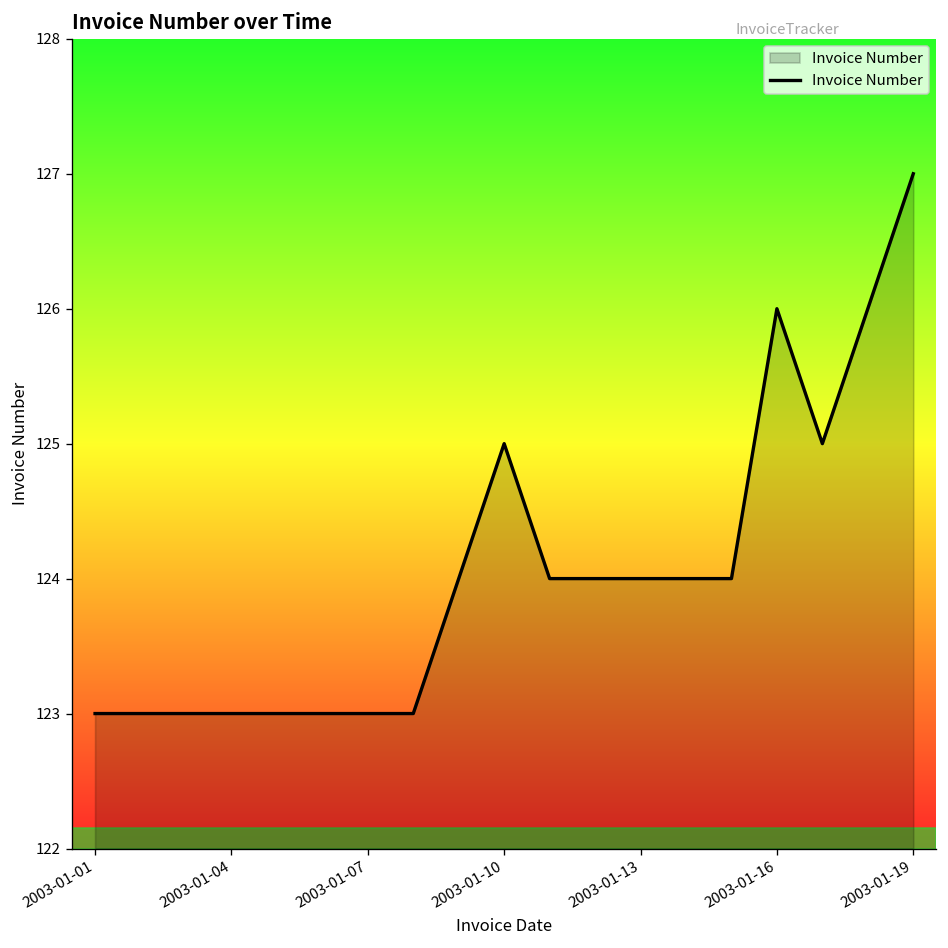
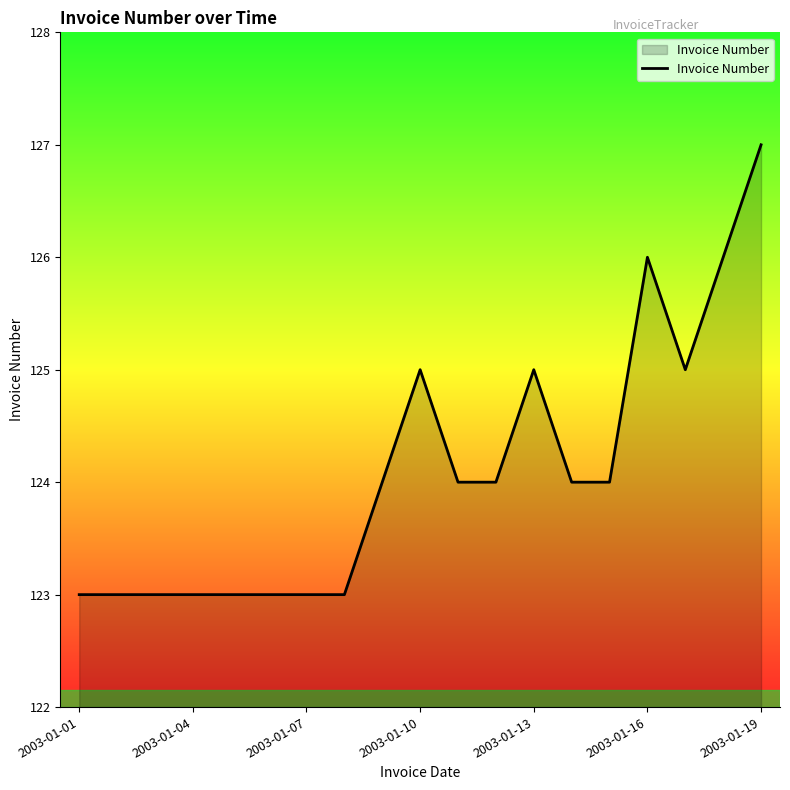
  {
    "2003-01-01": 123,
    "2003-01-04": 123,
    "2003-01-07": 123,
    "2003-01-10": 125,
-   "2003-01-13": 124,
+   "2003-01-13": 125,
    "2003-01-16": 126,
    "2003-01-19": 127
  }
